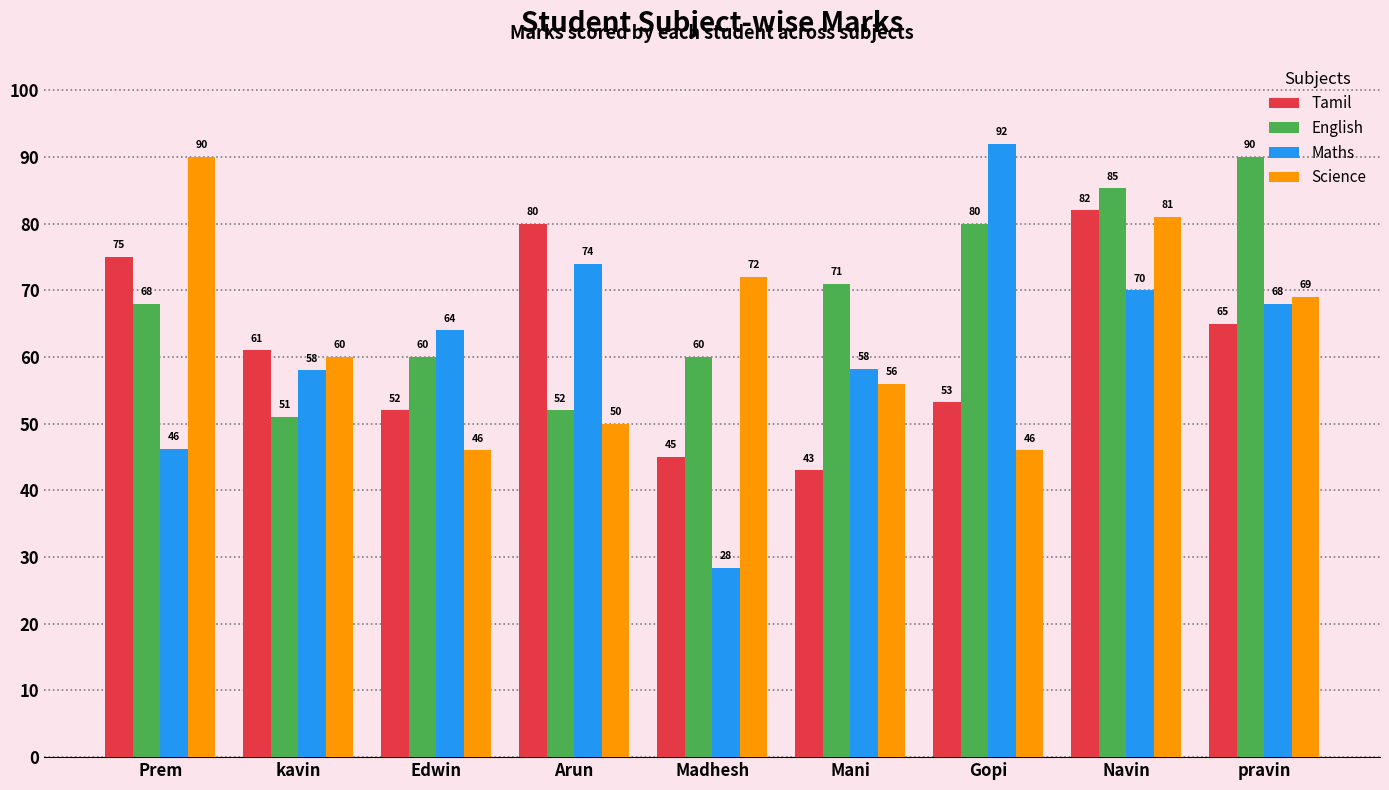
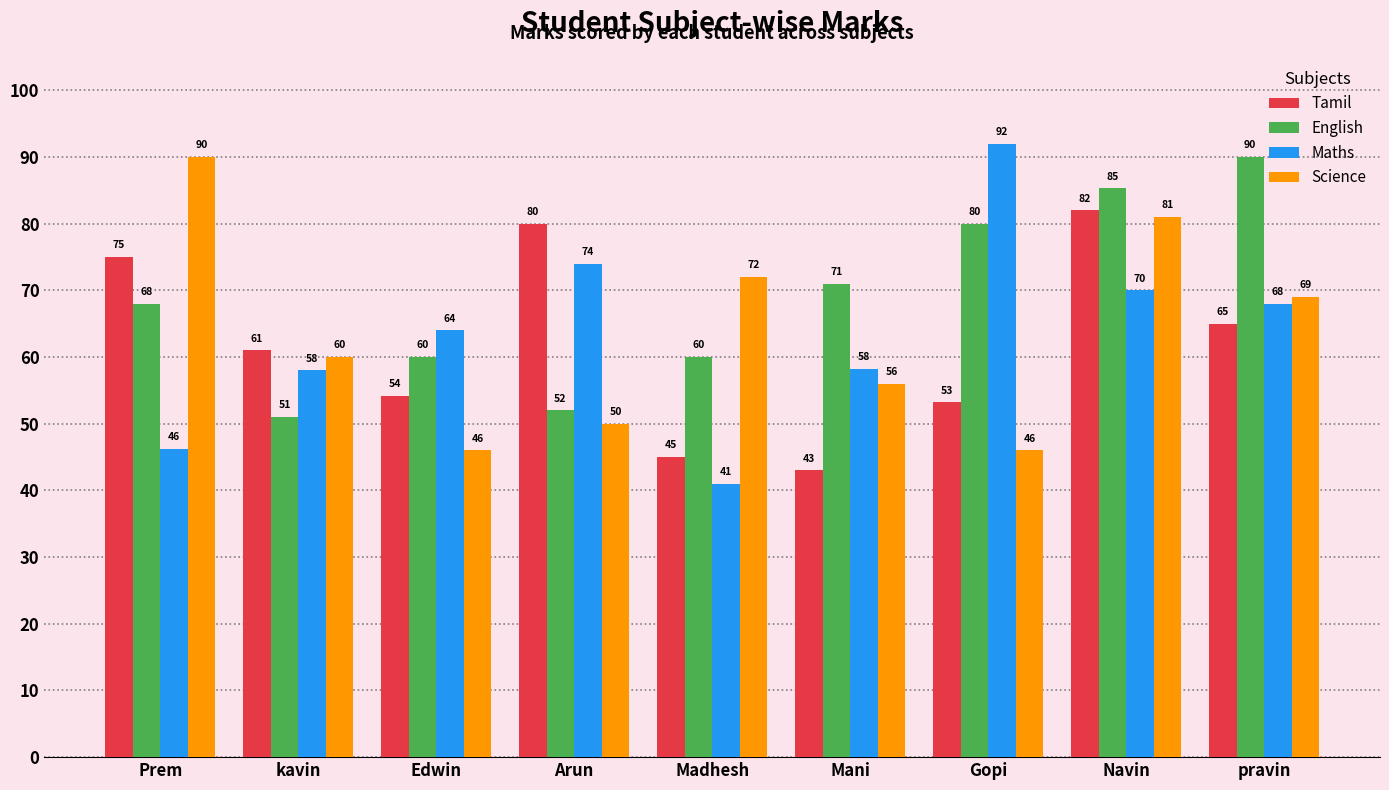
  {
    "Tamil": {
      "Prem": 75,
      "kavin": 61,
-     "Edwin": 52,
+     "Edwin": 54,
      "Arun": 80,
      "Madhesh": 45,
      "Mani": 43,
      "Gopi": 53,
      "Navin": 82,
      "pravin": 65
    },
    "English": {
      "Prem": 68,
      "kavin": 51,
      "Edwin": 60,
      "Arun": 52,
      "Madhesh": 60,
      "Mani": 71,
      "Gopi": 80,
      "Navin": 85,
      "pravin": 90
    },
    "Maths": {
      "Prem": 46,
      "kavin": 58,
      "Edwin": 64,
      "Arun": 74,
-     "Madhesh": 28,
+     "Madhesh": 41,
      "Mani": 58,
      "Gopi": 92,
      "Navin": 70,
      "pravin": 68
    },
    "Science": {
      "Prem": 90,
      "kavin": 60,
      "Edwin": 46,
      "Arun": 50,
      "Madhesh": 72,
      "Mani": 56,
      "Gopi": 46,
      "Navin": 81,
      "pravin": 69
    }
  }
